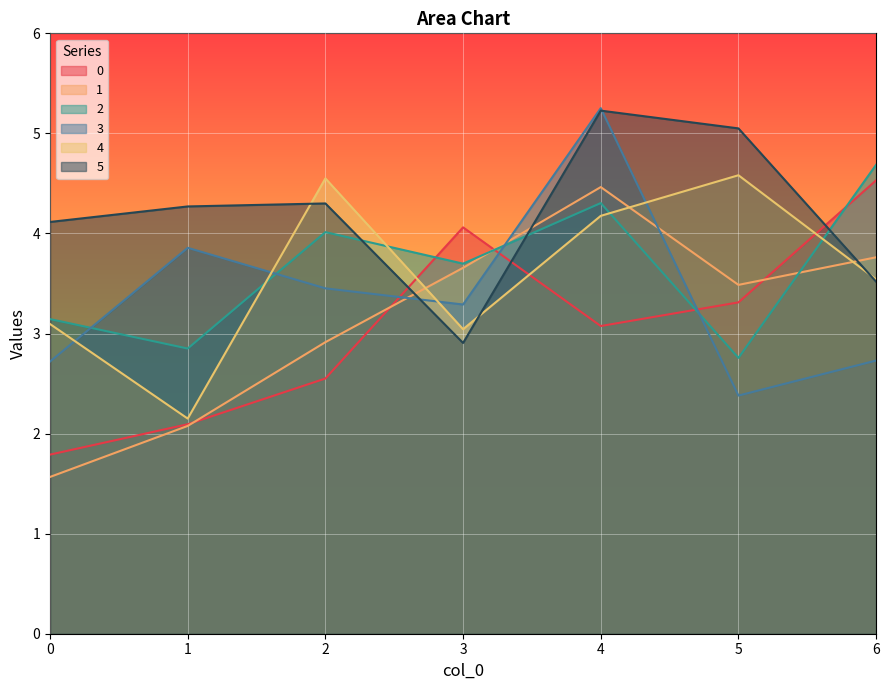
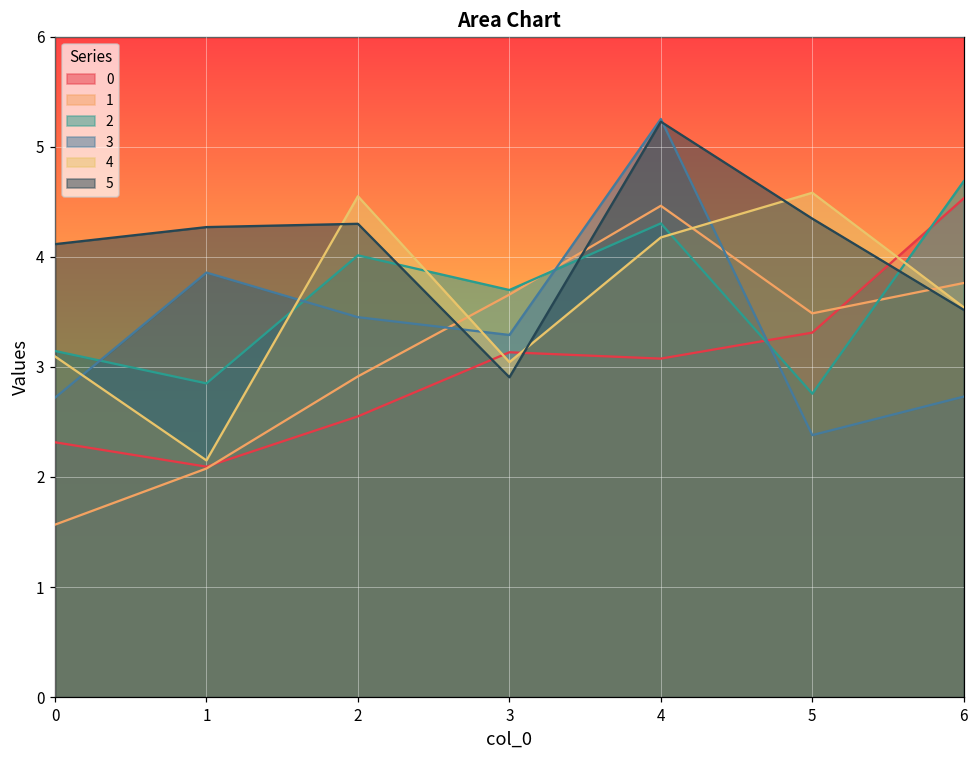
  {
    "0": {
-     "0": 1.79,
+     "0": 2.32,
      "2": 2.55,
-     "3": 4.06,
+     "3": 3.13,
      "4": 3.07,
      "5": 3.31,
      "6": 4.53
    },
    "5": {
      "0": 4.12,
      "1": 4.27,
      "2": 4.30,
      "3": 2.91,
-     "5": 5.05
+     "5": 4.35
    }
  }
